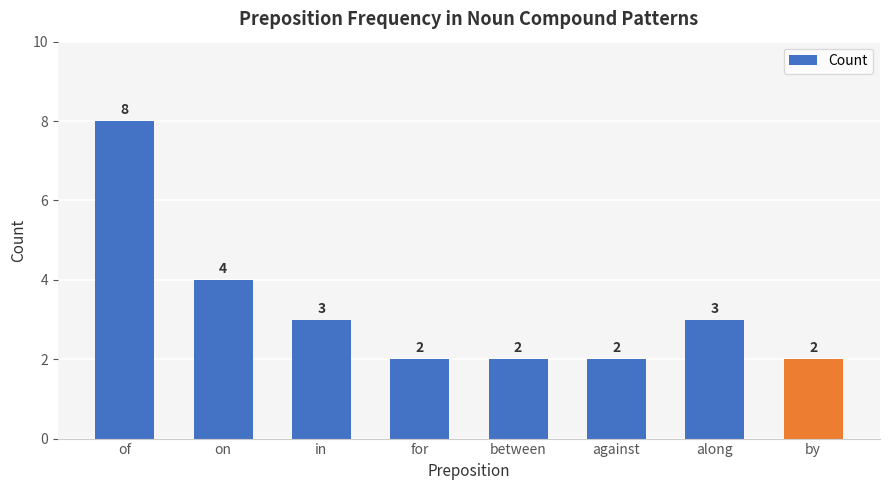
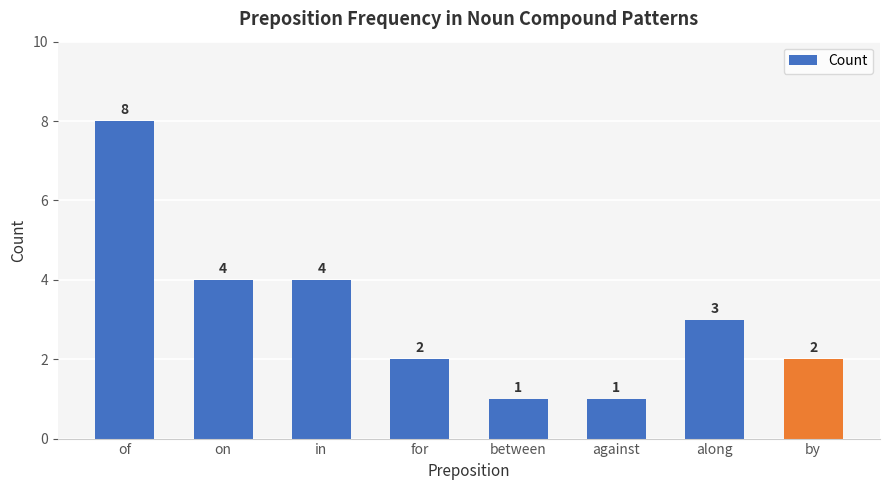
  {
    "of": 8,
    "on": 4,
-   "in": 3,
+   "in": 4,
    "for": 2,
-   "between": 2,
-   "against": 2,
+   "between": 1,
+   "against": 1,
    "along": 3,
    "by": 2
  }
